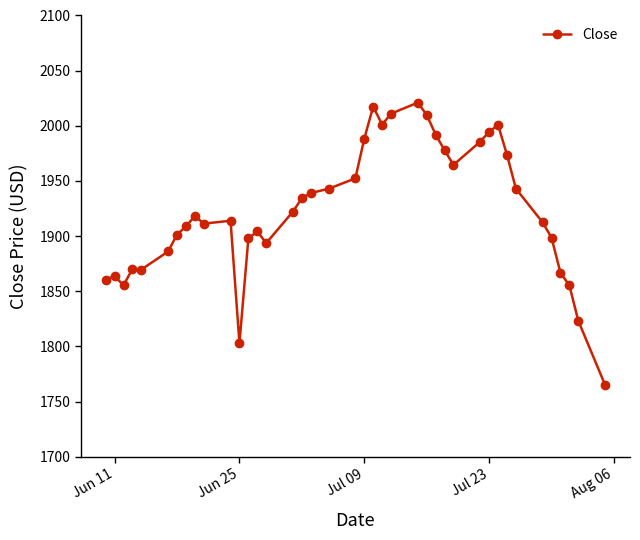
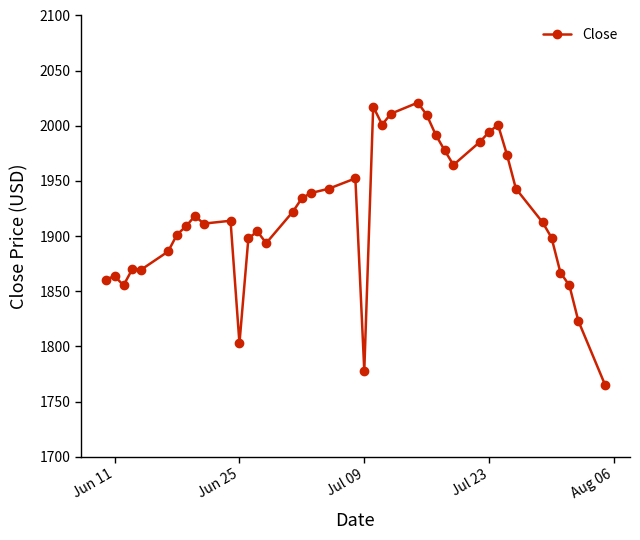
  {
    "Jun 11": 1864,
    "Jun 25": 1803,
-   "Jul 09": 1988,
+   "Jul 09": 1778,
    "Jul 23": 1994
  }
